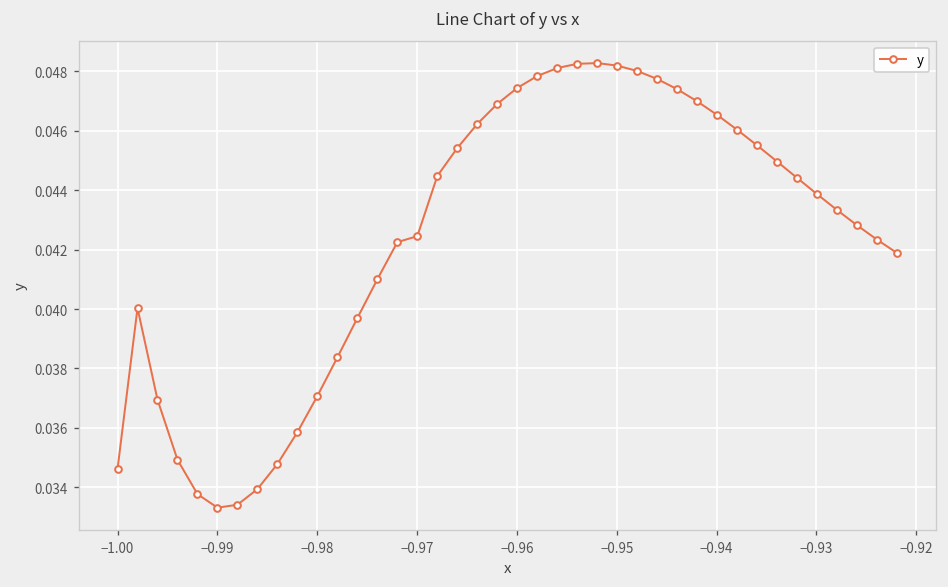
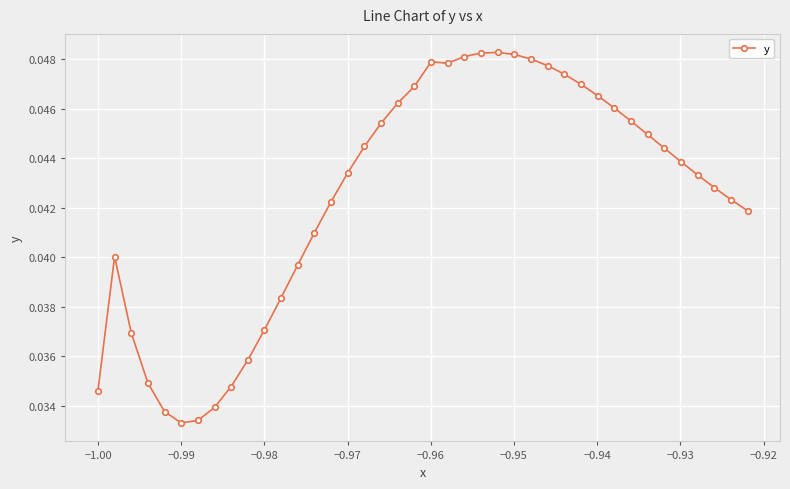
  {
    "−1.00": 0.0346,
    "−0.99": 0.0333,
    "−0.98": 0.0371,
-   "−0.97": 0.0425,
-   "−0.96": 0.0474
+   "−0.97": 0.0434,
+   "−0.96": 0.0479
  }
